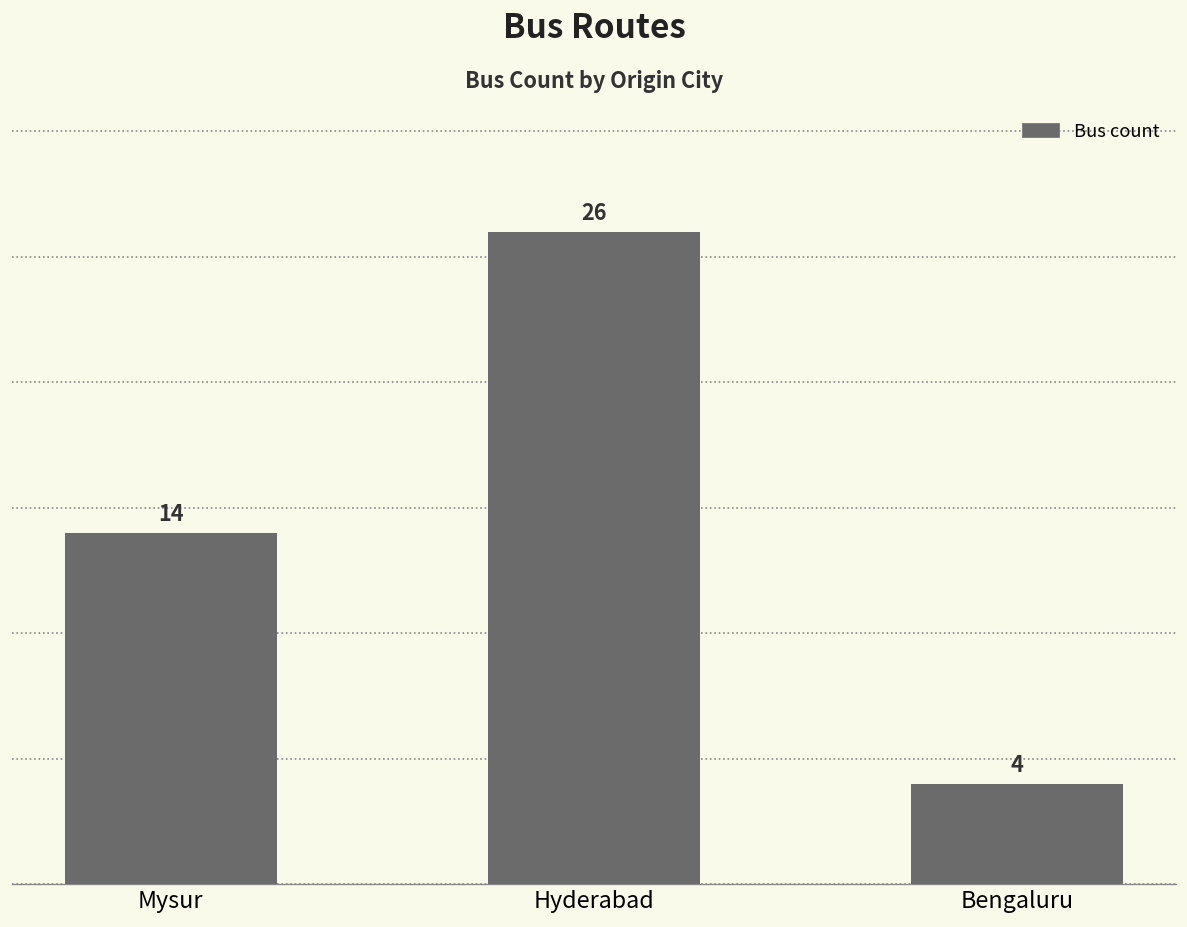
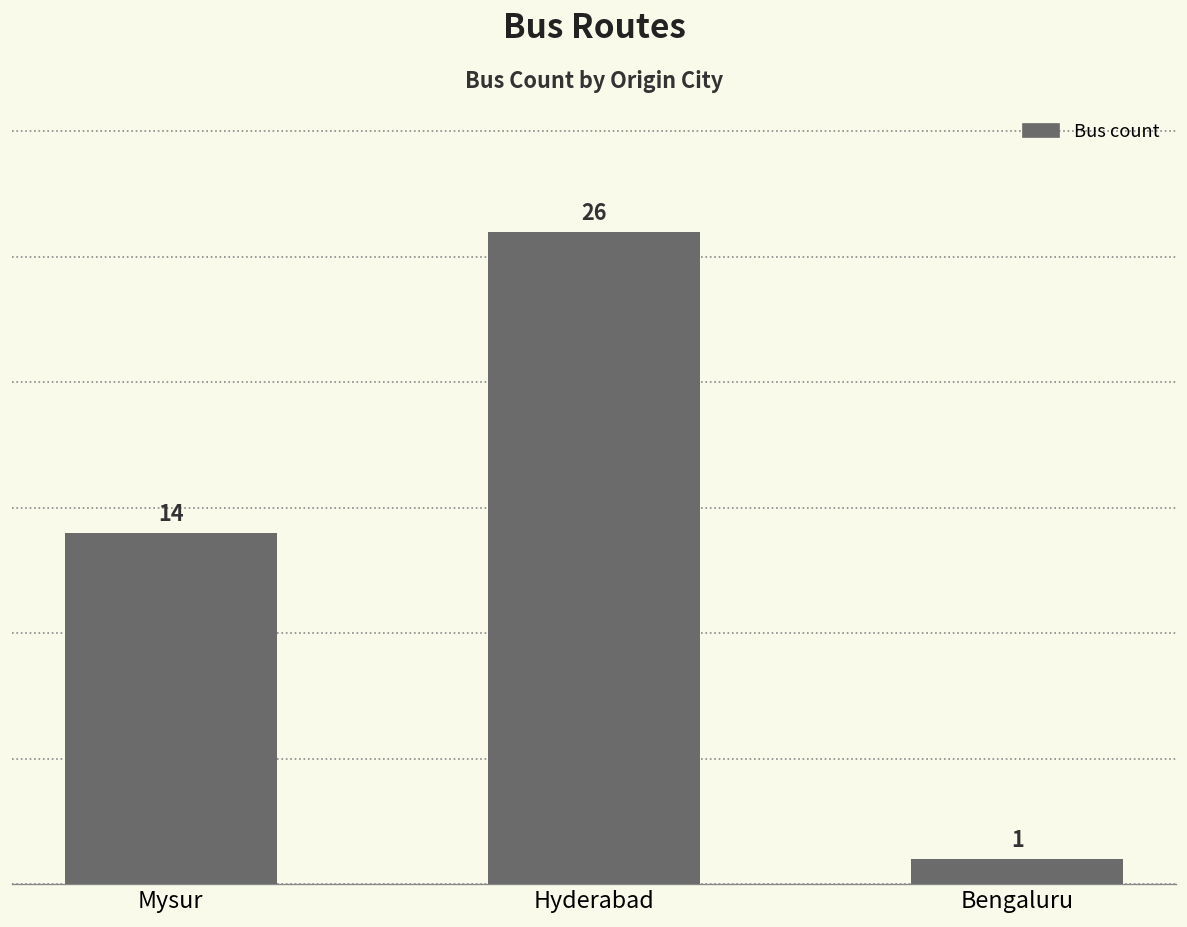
  {
    "Mysur": 14,
    "Hyderabad": 26,
-   "Bengaluru": 4
+   "Bengaluru": 1
  }
